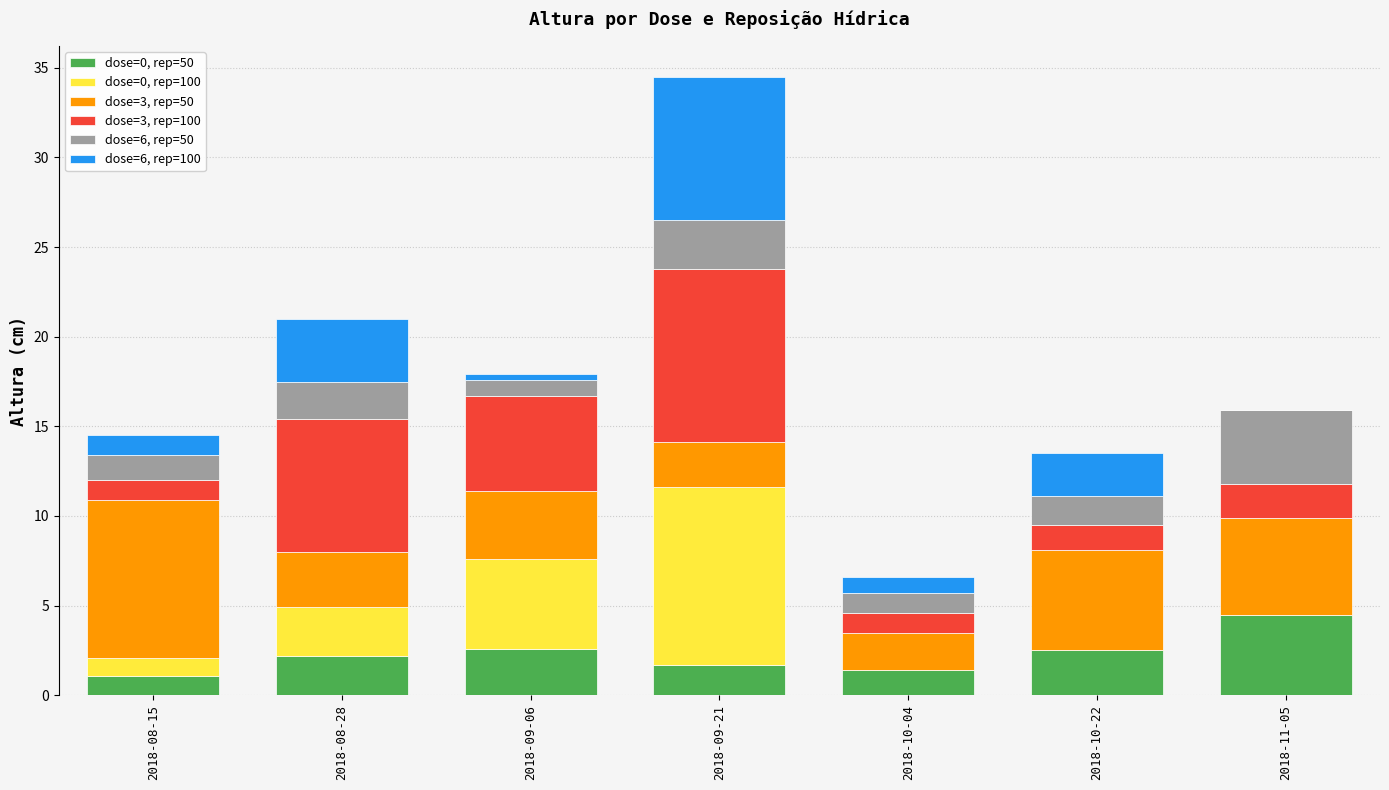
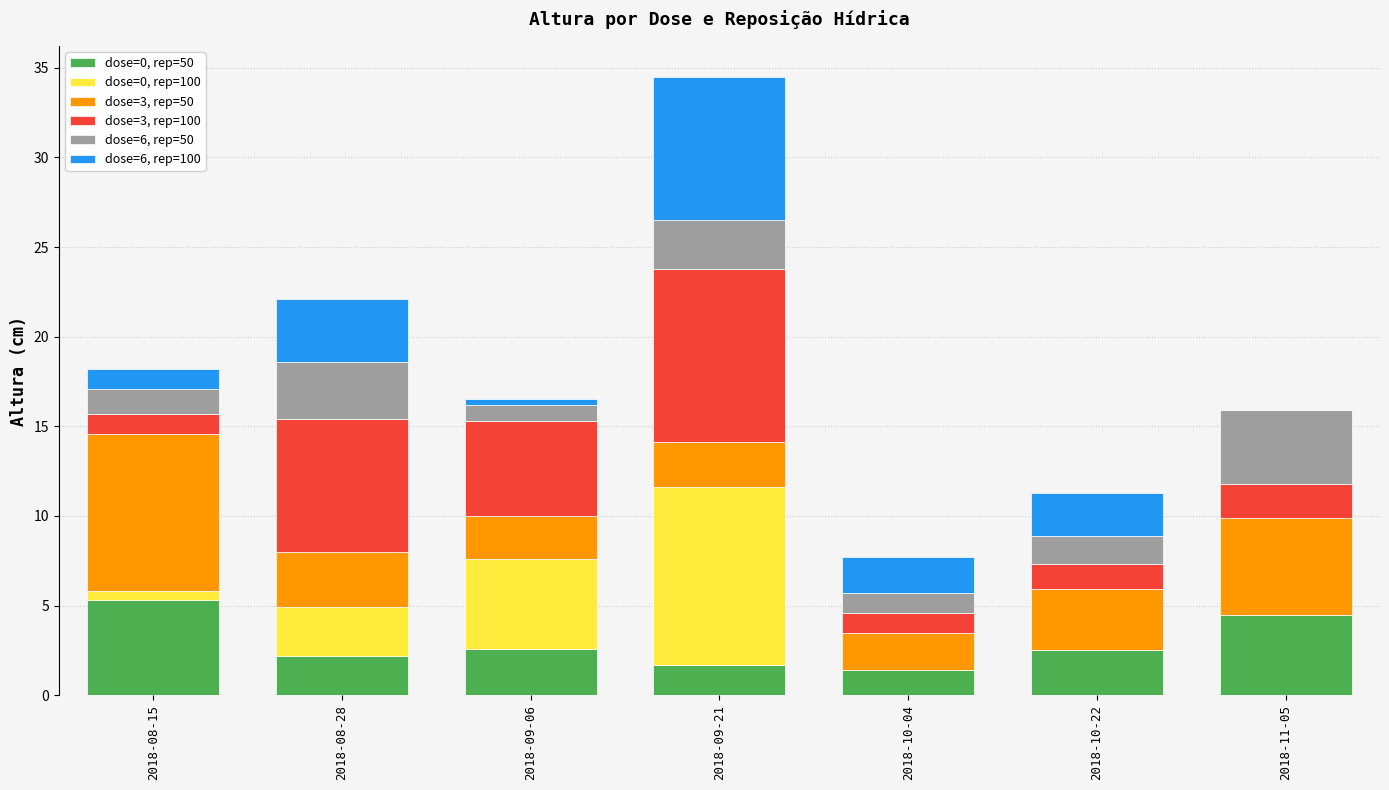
  {
    "dose=0, rep=50": {
-     "2018-08-15": 1.1,
+     "2018-08-15": 5.3,
      "2018-08-28": 2.2,
      "2018-09-06": 2.6,
      "2018-09-21": 1.7,
      "2018-10-04": 1.4,
      "2018-10-22": 2.5,
      "2018-11-05": 4.5
    },
    "dose=0, rep=100": {
-     "2018-08-15": 1.0,
+     "2018-08-15": 0.5,
      "2018-08-28": 2.7,
      "2018-09-06": 5.0,
      "2018-09-21": 9.9,
      "2018-10-04": 0.0,
      "2018-10-22": 0.0,
      "2018-11-05": 0.0
    },
    "dose=3, rep=50": {
      "2018-08-15": 8.8,
      "2018-08-28": 3.1,
-     "2018-09-06": 3.8,
+     "2018-09-06": 2.4,
      "2018-09-21": 2.5,
      "2018-10-04": 2.1,
-     "2018-10-22": 5.6,
+     "2018-10-22": 3.4,
      "2018-11-05": 5.4
    },
    "dose=3, rep=100": {
      "2018-08-15": 1.1,
      "2018-08-28": 7.4,
      "2018-09-06": 5.3,
      "2018-09-21": 9.7,
      "2018-10-04": 1.1,
      "2018-10-22": 1.4,
      "2018-11-05": 1.9
    },
    "dose=6, rep=50": {
      "2018-08-15": 1.4,
-     "2018-08-28": 2.1,
+     "2018-08-28": 3.2,
      "2018-09-06": 0.9,
      "2018-09-21": 2.7,
      "2018-10-04": 1.1,
      "2018-10-22": 1.6,
      "2018-11-05": 4.1
    },
    "dose=6, rep=100": {
      "2018-08-15": 1.1,
      "2018-08-28": 3.5,
      "2018-09-06": 0.3,
      "2018-09-21": 8.0,
-     "2018-10-04": 0.9,
+     "2018-10-04": 2.0,
      "2018-10-22": 2.4,
      "2018-11-05": 0.0
    }
  }
